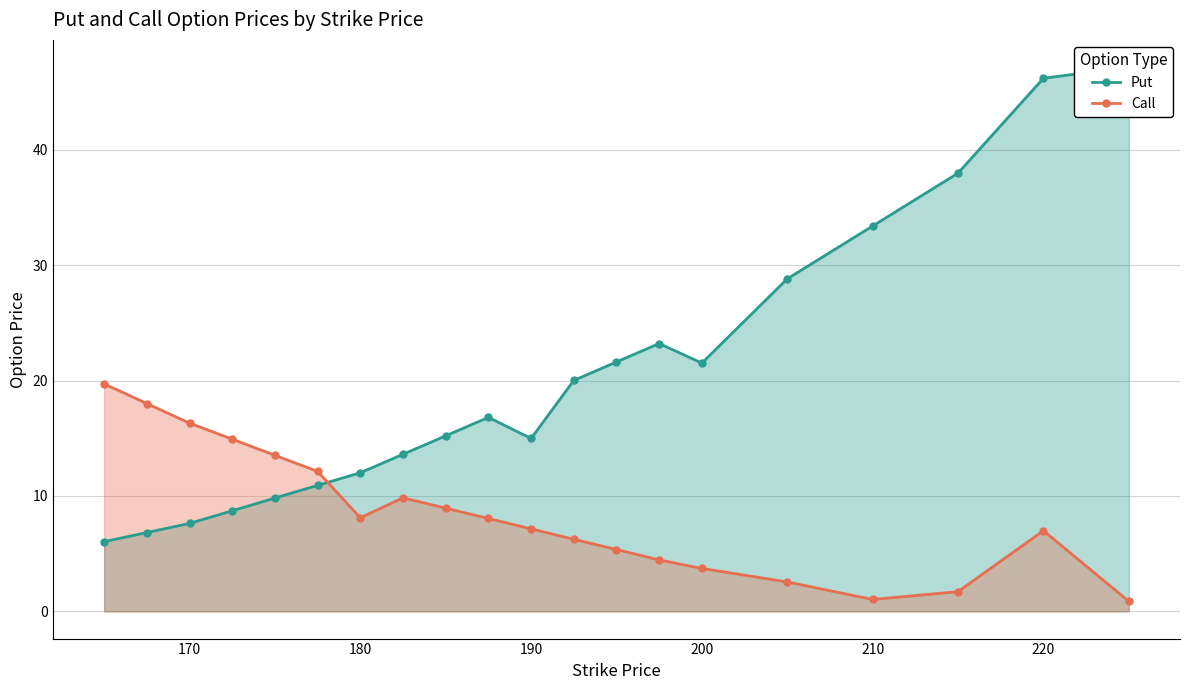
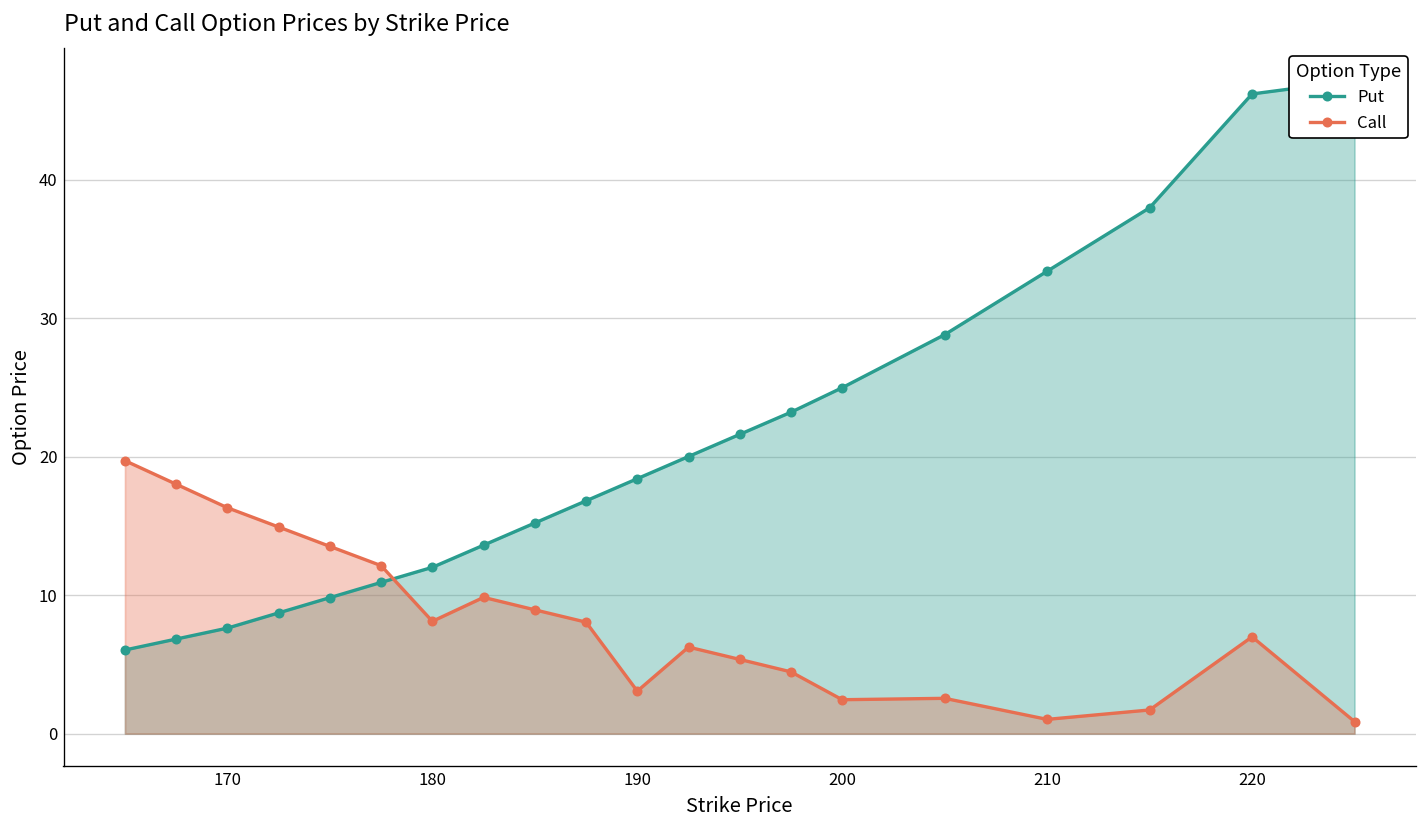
  {
    "Put": {
      "170": 7.6,
      "180": 12.0,
-     "190": 15.0,
-     "200": 21.5,
+     "190": 18.4,
+     "200": 25.0,
      "210": 33.4,
      "220": 46.2
    },
    "Call": {
      "170": 16.3,
      "180": 8.1,
-     "190": 7.2,
-     "200": 3.7,
+     "190": 3.1,
+     "200": 2.5,
      "210": 1.0,
      "220": 7.0
    }
  }
